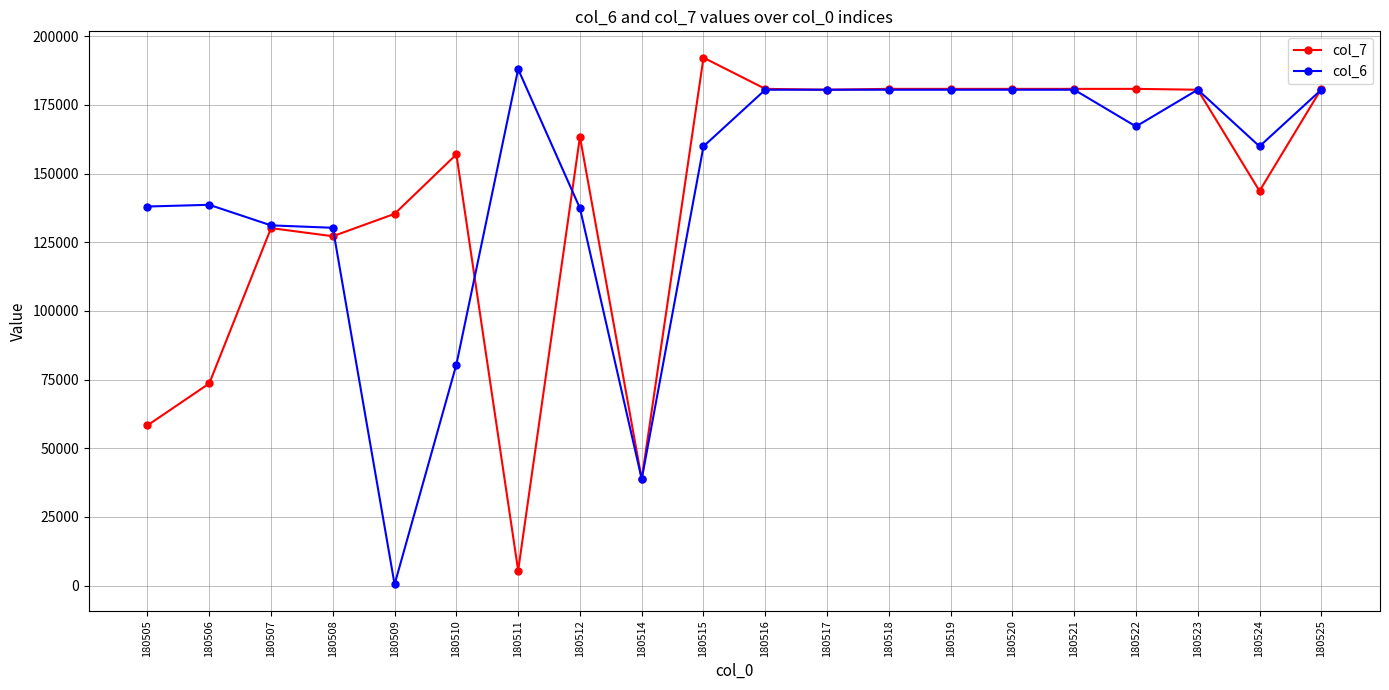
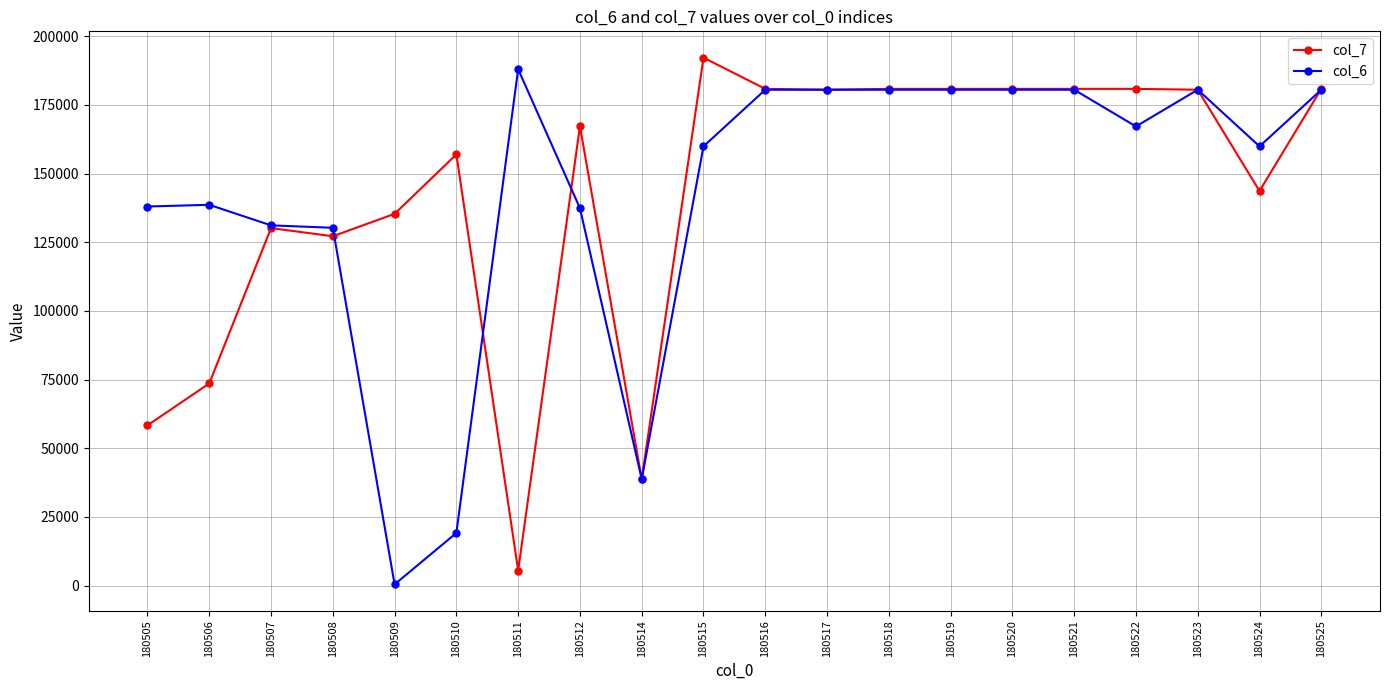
  {
    "col_7": {
      "180505": 58000,
      "180506": 74000,
      "180507": 130000,
      "180508": 127000,
      "180509": 135000,
      "180510": 157000,
      "180511": 5000,
-     "180512": 163000,
+     "180512": 167000,
      "180515": 192000,
      "180522": 181000,
      "180524": 144000
    },
    "col_6": {
      "180505": 138000,
      "180506": 139000,
      "180507": 131000,
      "180508": 130000,
      "180509": 0,
-     "180510": 80000,
+     "180510": 19000,
      "180511": 188000,
      "180512": 137000,
      "180515": 160000,
      "180522": 167000,
      "180524": 160000
    }
  }
